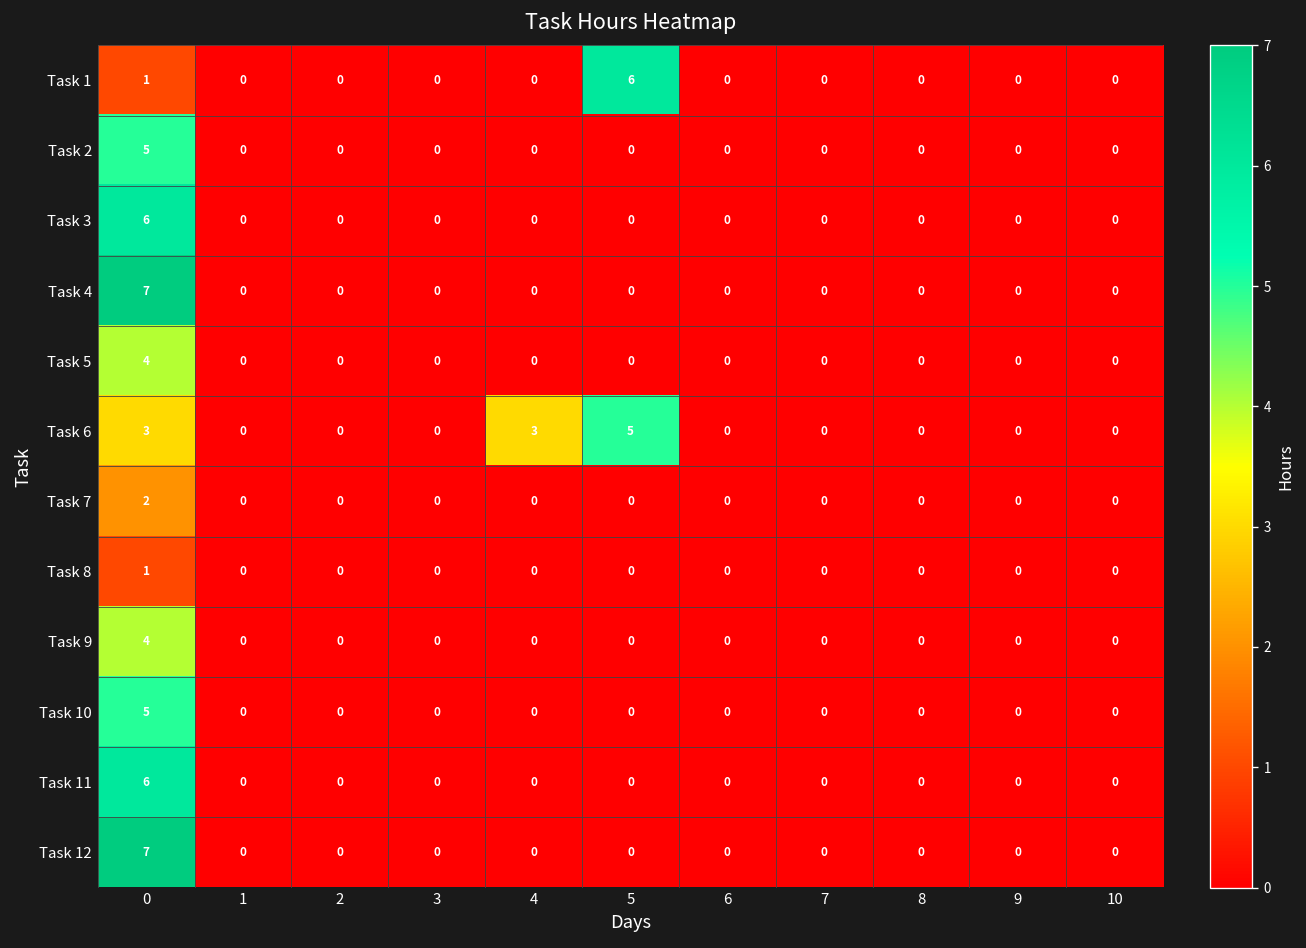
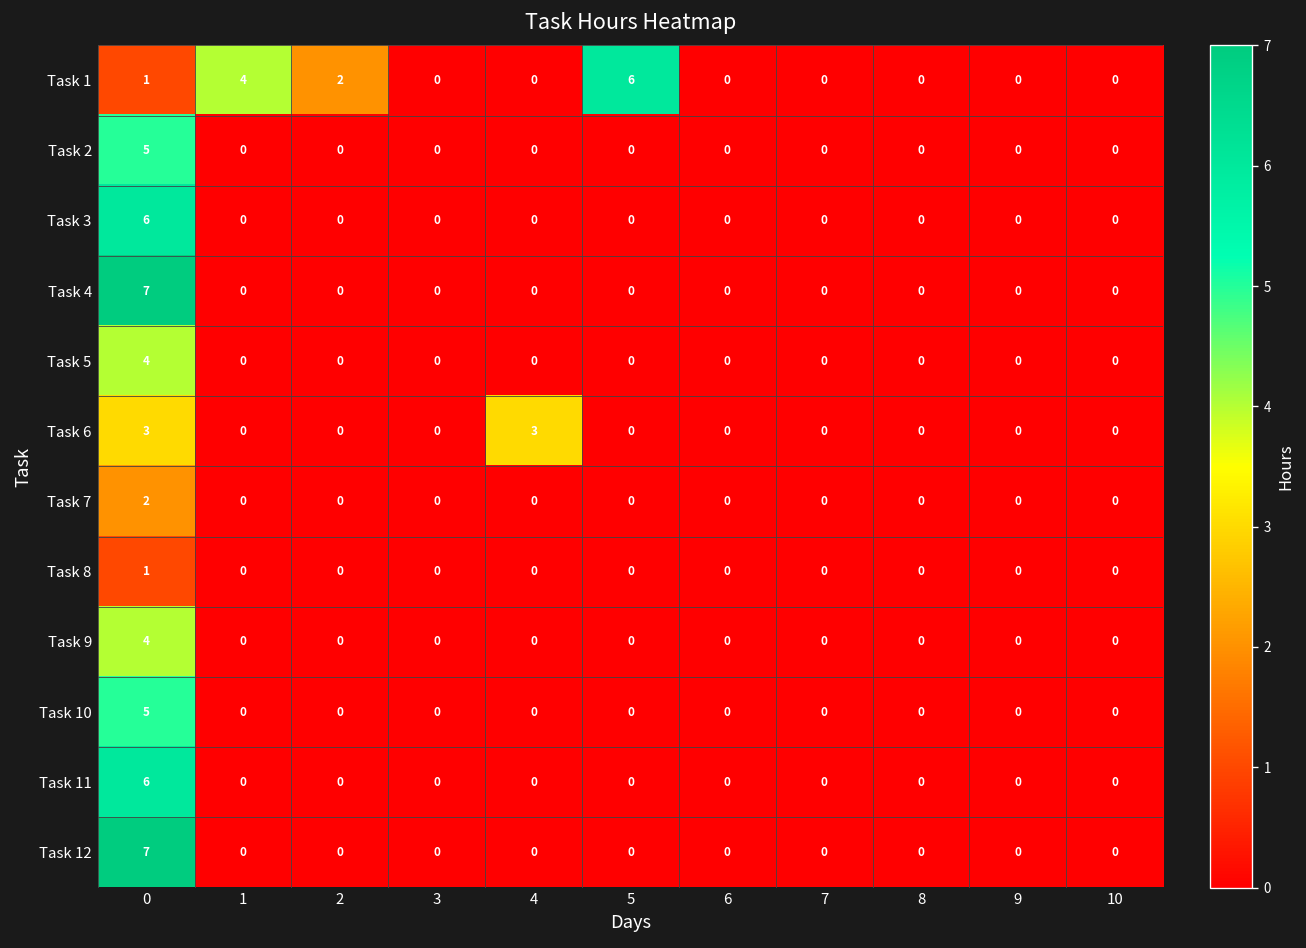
  {
    "Task 1": {
      "0": 1,
-     "1": 0,
-     "2": 0,
+     "1": 4,
+     "2": 2,
      "3": 0,
      "4": 0,
      "5": 6,
      "6": 0,
      "7": 0,
      "8": 0,
      "9": 0,
      "10": 0
    },
    "Task 2": {
      "0": 5,
      "1": 0,
      "2": 0,
      "3": 0,
      "4": 0,
      "5": 0,
      "6": 0,
      "7": 0,
      "8": 0,
      "9": 0,
      "10": 0
    },
    "Task 3": {
      "0": 6,
      "1": 0,
      "2": 0,
      "3": 0,
      "4": 0,
      "5": 0,
      "6": 0,
      "7": 0,
      "8": 0,
      "9": 0,
      "10": 0
    },
    "Task 4": {
      "0": 7,
      "1": 0,
      "2": 0,
      "3": 0,
      "4": 0,
      "5": 0,
      "6": 0,
      "7": 0,
      "8": 0,
      "9": 0,
      "10": 0
    },
    "Task 5": {
      "0": 4,
      "1": 0,
      "2": 0,
      "3": 0,
      "4": 0,
      "5": 0,
      "6": 0,
      "7": 0,
      "8": 0,
      "9": 0,
      "10": 0
    },
    "Task 6": {
      "0": 3,
      "1": 0,
      "2": 0,
      "3": 0,
      "4": 3,
-     "5": 5,
+     "5": 0,
      "6": 0,
      "7": 0,
      "8": 0,
      "9": 0,
      "10": 0
    },
    "Task 7": {
      "0": 2,
      "1": 0,
      "2": 0,
      "3": 0,
      "4": 0,
      "5": 0,
      "6": 0,
      "7": 0,
      "8": 0,
      "9": 0,
      "10": 0
    },
    "Task 8": {
      "0": 1,
      "1": 0,
      "2": 0,
      "3": 0,
      "4": 0,
      "5": 0,
      "6": 0,
      "7": 0,
      "8": 0,
      "9": 0,
      "10": 0
    },
    "Task 9": {
      "0": 4,
      "1": 0,
      "2": 0,
      "3": 0,
      "4": 0,
      "5": 0,
      "6": 0,
      "7": 0,
      "8": 0,
      "9": 0,
      "10": 0
    },
    "Task 10": {
      "0": 5,
      "1": 0,
      "2": 0,
      "3": 0,
      "4": 0,
      "5": 0,
      "6": 0,
      "7": 0,
      "8": 0,
      "9": 0,
      "10": 0
    },
    "Task 11": {
      "0": 6,
      "1": 0,
      "2": 0,
      "3": 0,
      "4": 0,
      "5": 0,
      "6": 0,
      "7": 0,
      "8": 0,
      "9": 0,
      "10": 0
    },
    "Task 12": {
      "0": 7,
      "1": 0,
      "2": 0,
      "3": 0,
      "4": 0,
      "5": 0,
      "6": 0,
      "7": 0,
      "8": 0,
      "9": 0,
      "10": 0
    }
  }
